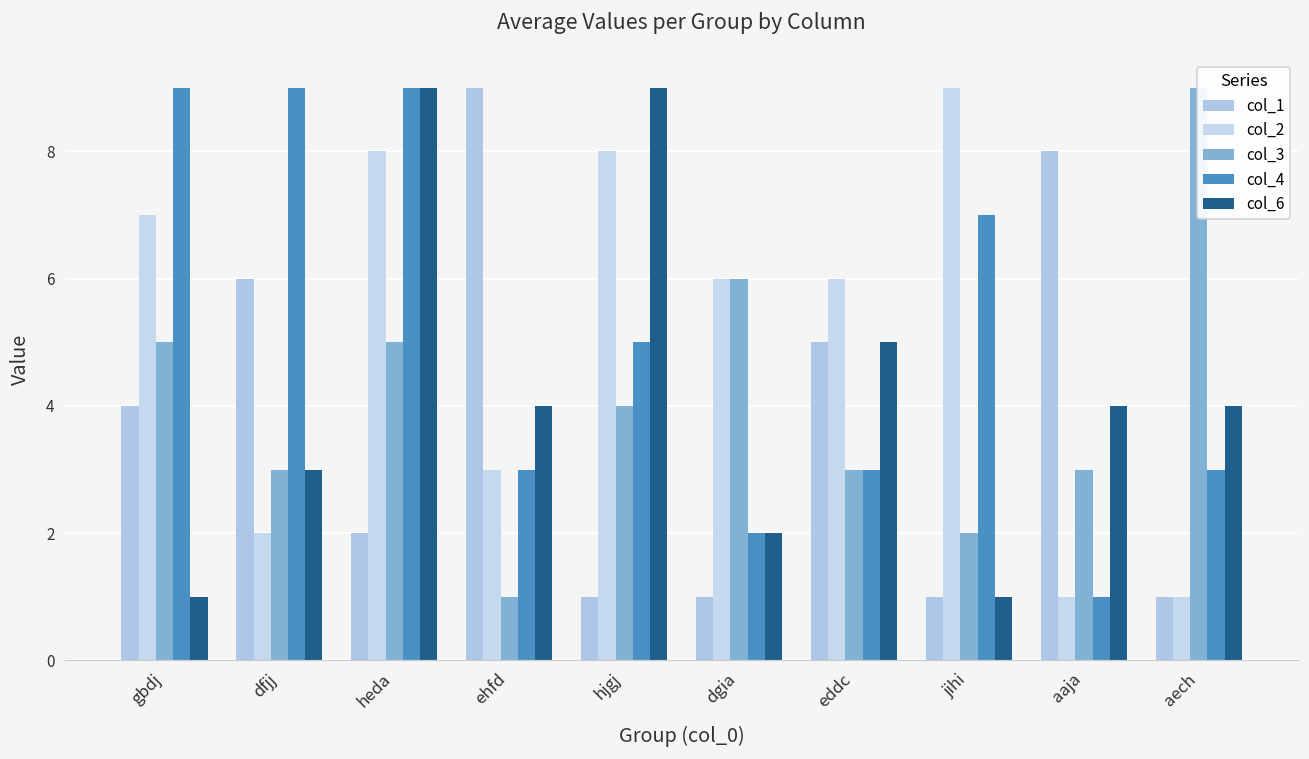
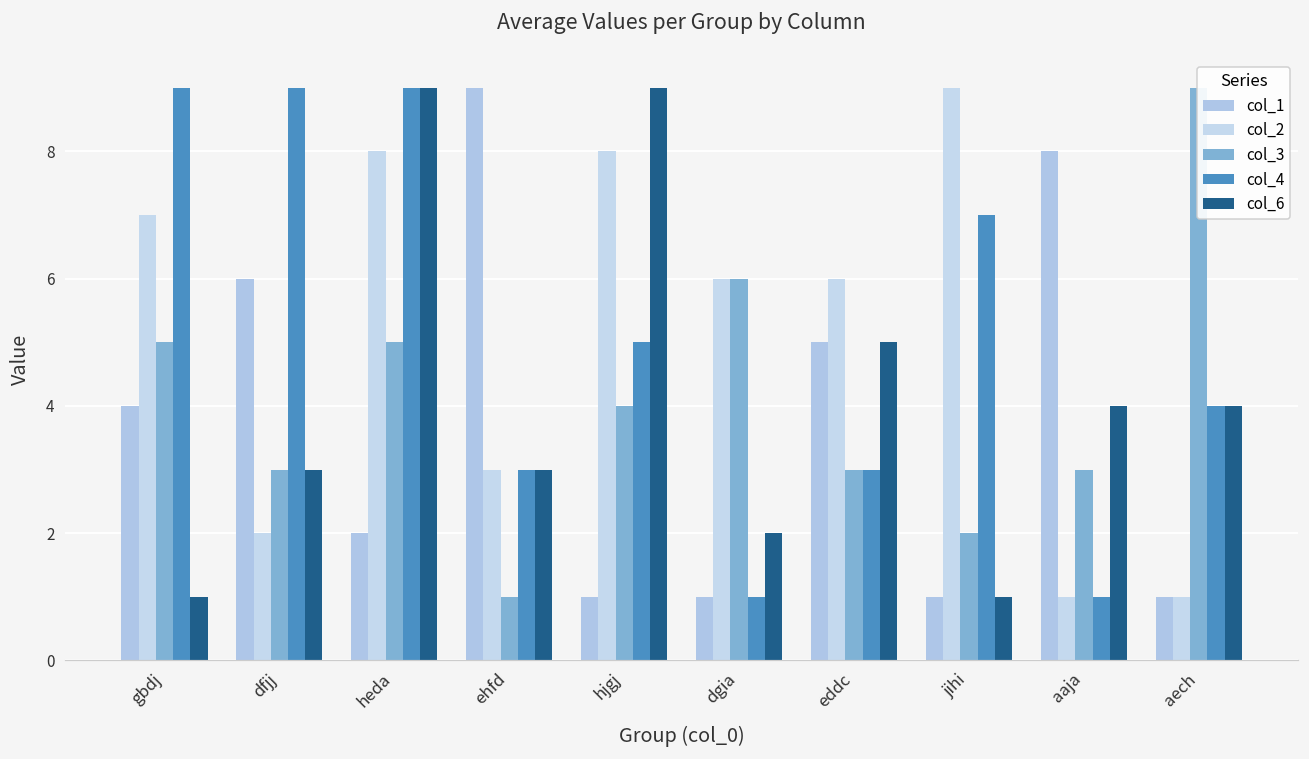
  {
    "col_4": {
      "gbdj": 9,
      "dfjj": 9,
      "heda": 9,
      "ehfd": 3,
      "hjgj": 5,
-     "dgia": 2,
+     "dgia": 1,
      "eddc": 3,
      "jihi": 7,
      "aaja": 1,
-     "aech": 3
+     "aech": 4
    },
    "col_6": {
      "gbdj": 1,
      "dfjj": 3,
      "heda": 9,
-     "ehfd": 4,
+     "ehfd": 3,
      "hjgj": 9,
      "dgia": 2,
      "eddc": 5,
      "jihi": 1,
      "aaja": 4,
      "aech": 4
    }
  }
